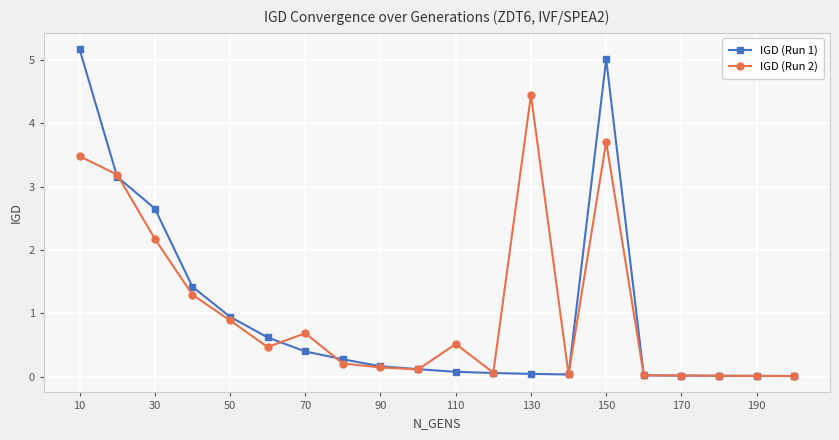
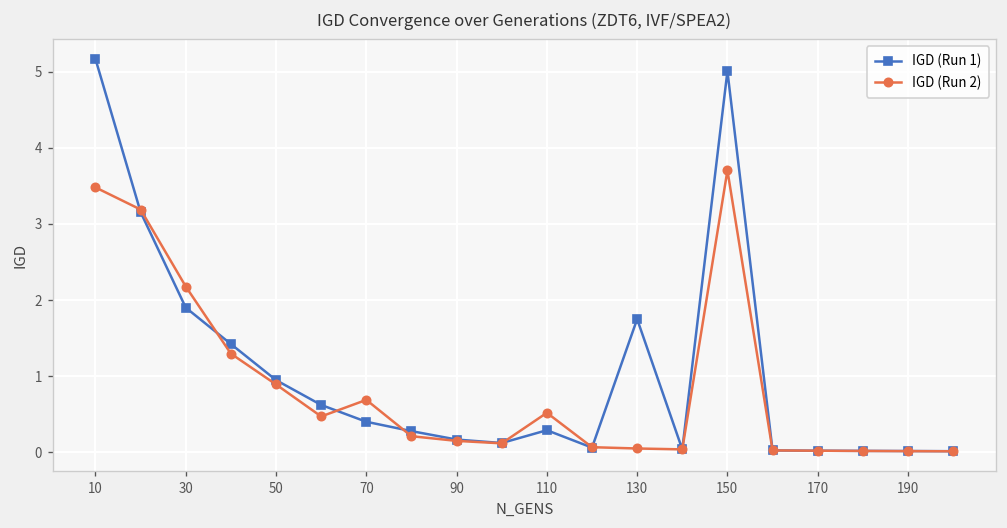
  {
    "IGD (Run 1)": {
      "10": 5.2,
-     "30": 2.7,
+     "30": 1.9,
      "50": 0.9,
      "70": 0.4,
-     "110": 0.1,
-     "130": 0.0,
+     "110": 0.3,
+     "130": 1.7,
      "150": 5.0
    },
    "IGD (Run 2)": {
      "10": 3.5,
      "30": 2.2,
      "50": 0.9,
      "70": 0.7,
      "110": 0.5,
-     "130": 4.4,
+     "130": 0.0,
      "150": 3.7
    }
  }
